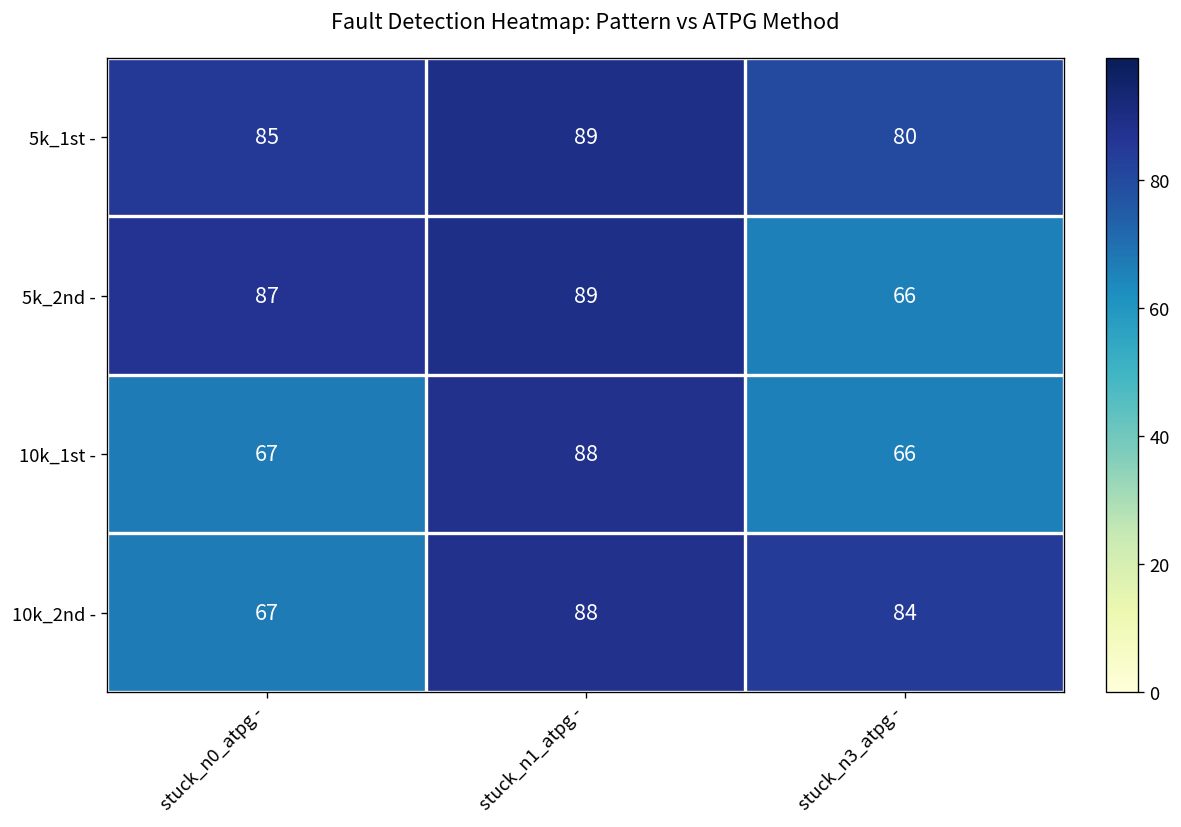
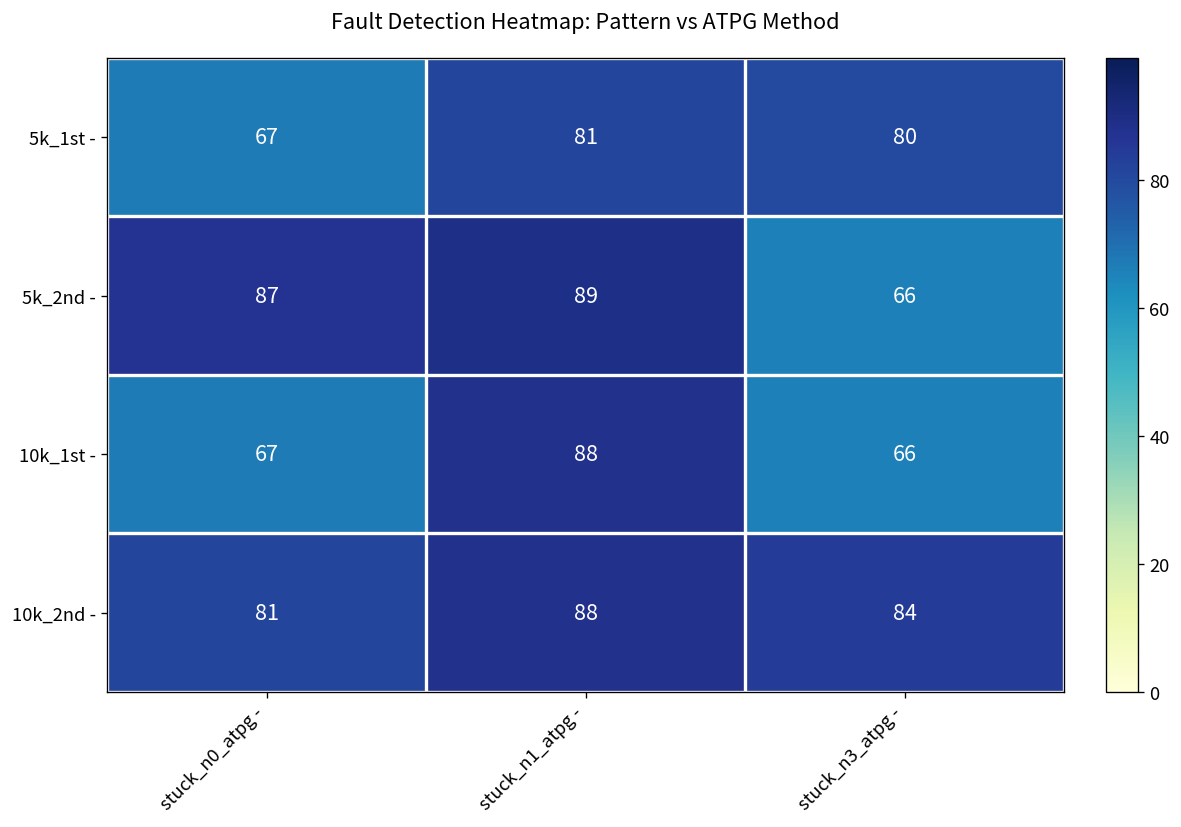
  {
    "5k_1st -": {
-     "stuck_n0_atpg -": 85,
-     "stuck_n1_atpg -": 89,
+     "stuck_n0_atpg -": 67,
+     "stuck_n1_atpg -": 81,
      "stuck_n3_atpg -": 80
    },
    "5k_2nd -": {
      "stuck_n0_atpg -": 87,
      "stuck_n1_atpg -": 89,
      "stuck_n3_atpg -": 66
    },
    "10k_1st -": {
      "stuck_n0_atpg -": 67,
      "stuck_n1_atpg -": 88,
      "stuck_n3_atpg -": 66
    },
    "10k_2nd -": {
-     "stuck_n0_atpg -": 67,
+     "stuck_n0_atpg -": 81,
      "stuck_n1_atpg -": 88,
      "stuck_n3_atpg -": 84
    }
  }
